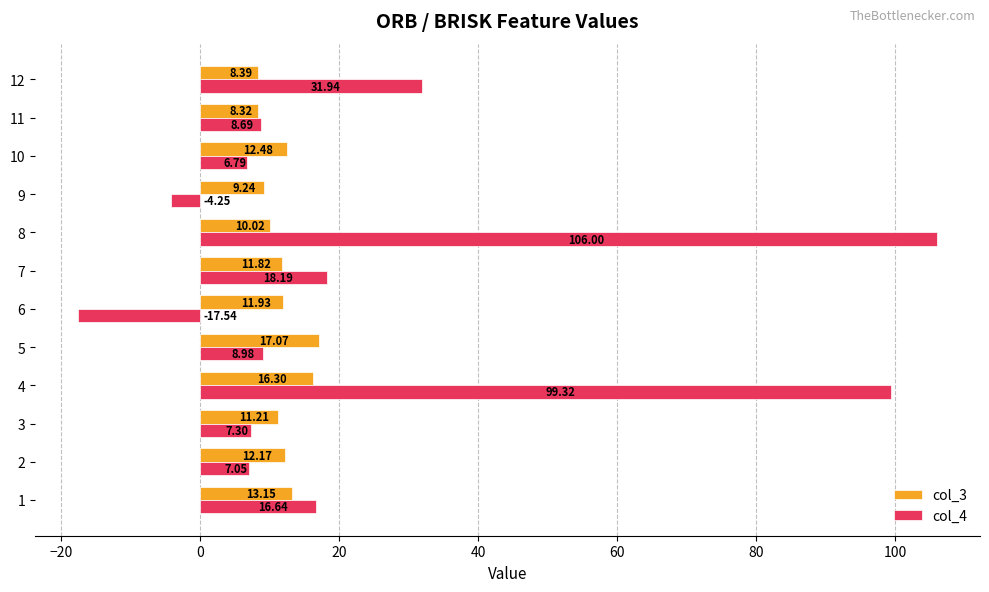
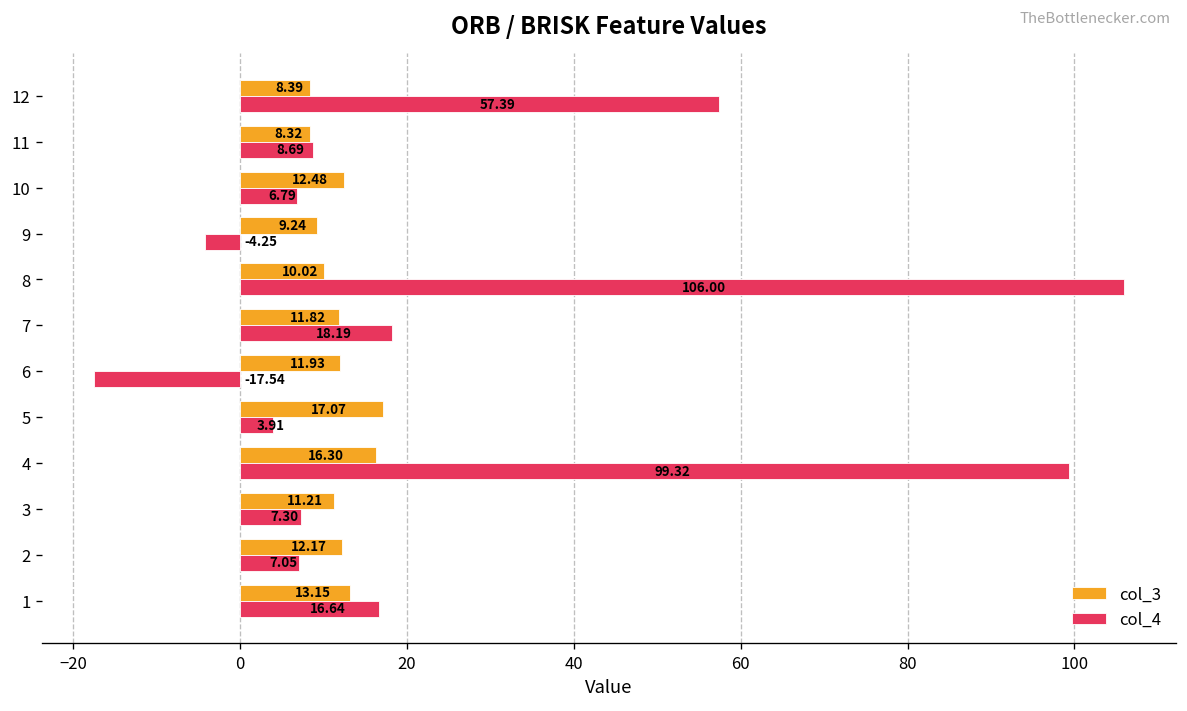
  {
    "col_3": {
      "12": 8.39,
      "11": 8.32,
      "10": 12.48,
      "9": 9.24,
      "8": 10.02,
      "7": 11.82,
      "6": 11.93,
      "5": 17.07,
      "4": 16.30,
      "3": 11.21,
      "2": 12.17,
      "1": 13.15
    },
    "col_4": {
-     "12": 31.94,
+     "12": 57.39,
      "11": 8.69,
      "10": 6.79,
      "8": 106.00,
      "7": 18.19,
-     "5": 8.98,
+     "5": 3.91,
      "4": 99.32,
      "3": 7.30,
      "2": 7.05,
      "1": 16.64
    }
  }
